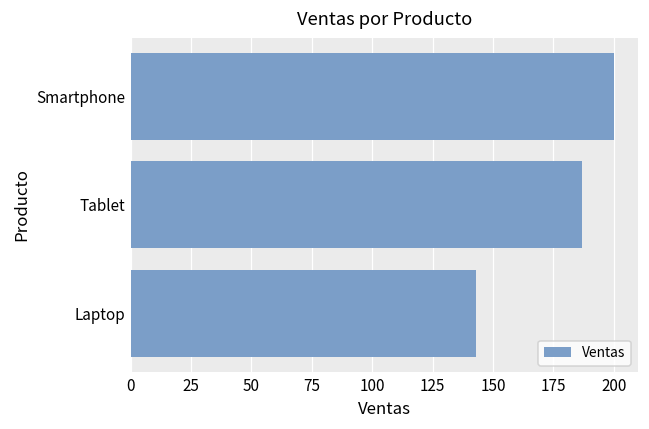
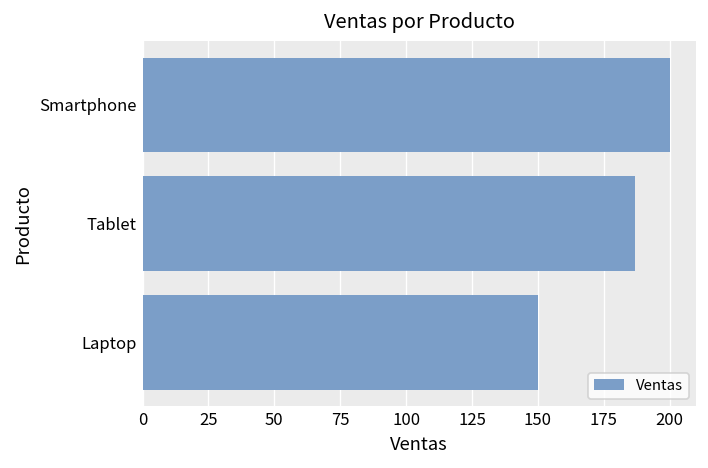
  {
    "Smartphone": 200,
    "Tablet": 187,
-   "Laptop": 143
+   "Laptop": 150
  }
